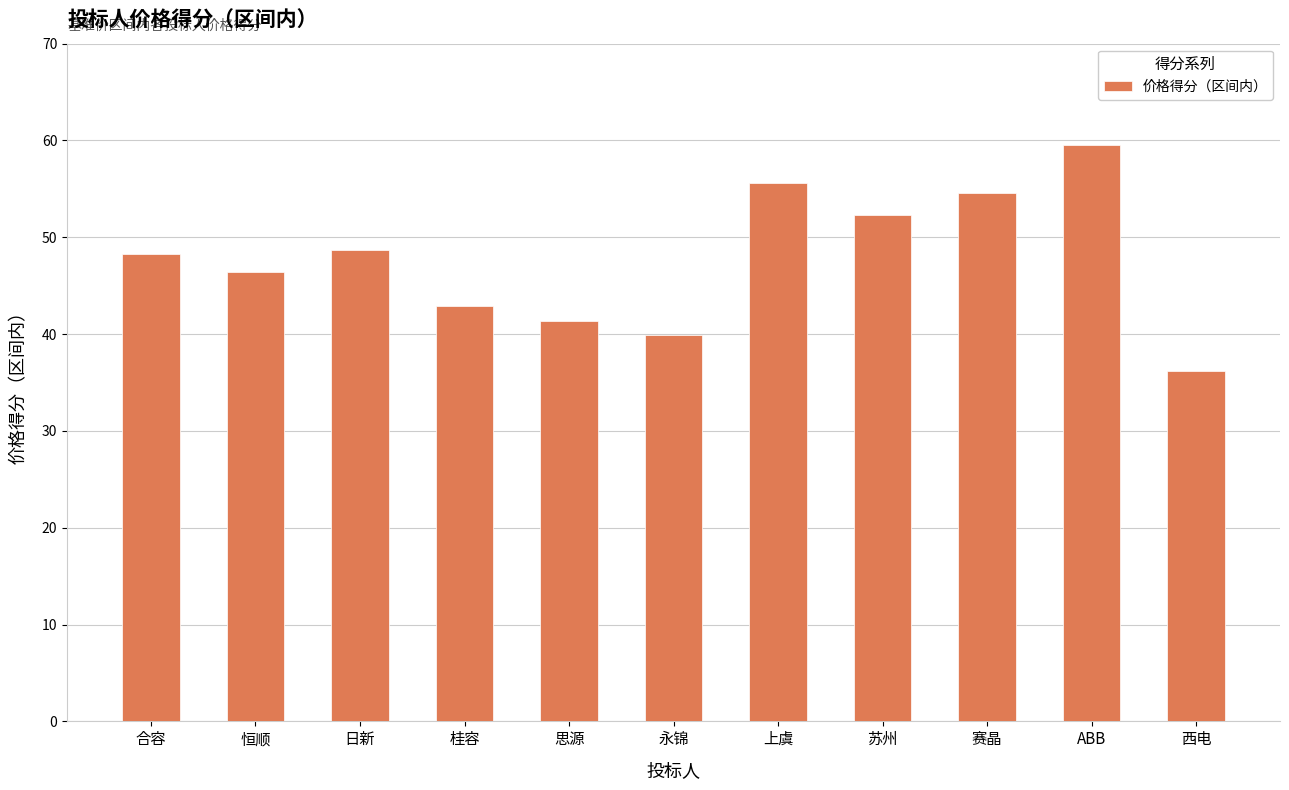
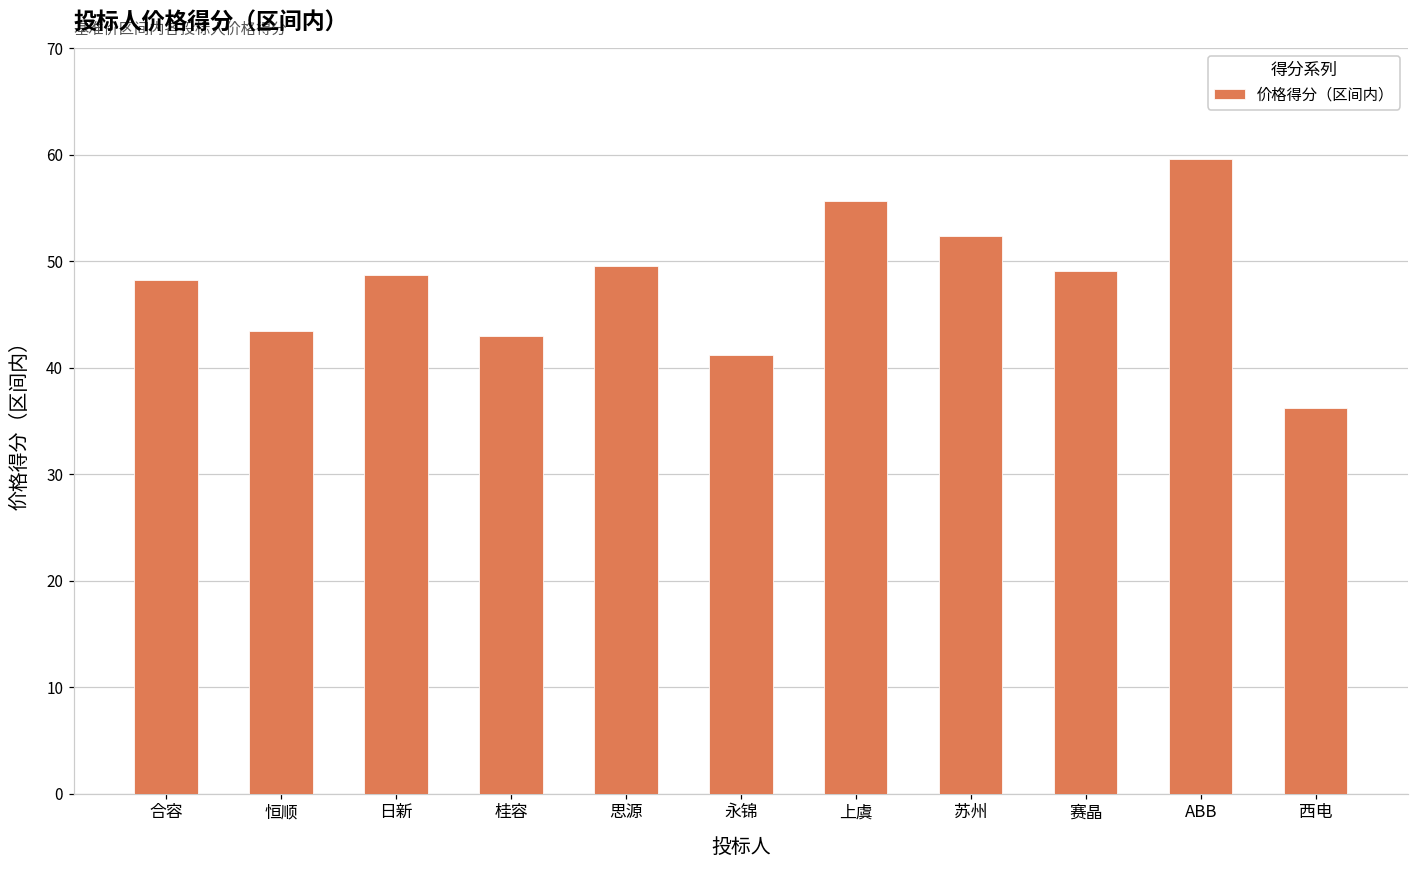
  {
    "合容": 48,
-   "恒顺": 46,
+   "恒顺": 43,
    "日新": 49,
    "桂容": 43,
-   "思源": 41,
-   "永锦": 40,
+   "思源": 50,
+   "永锦": 41,
    "上虞": 56,
    "苏州": 52,
-   "赛晶": 55,
+   "赛晶": 49,
    "ABB": 60,
    "西电": 36
  }
